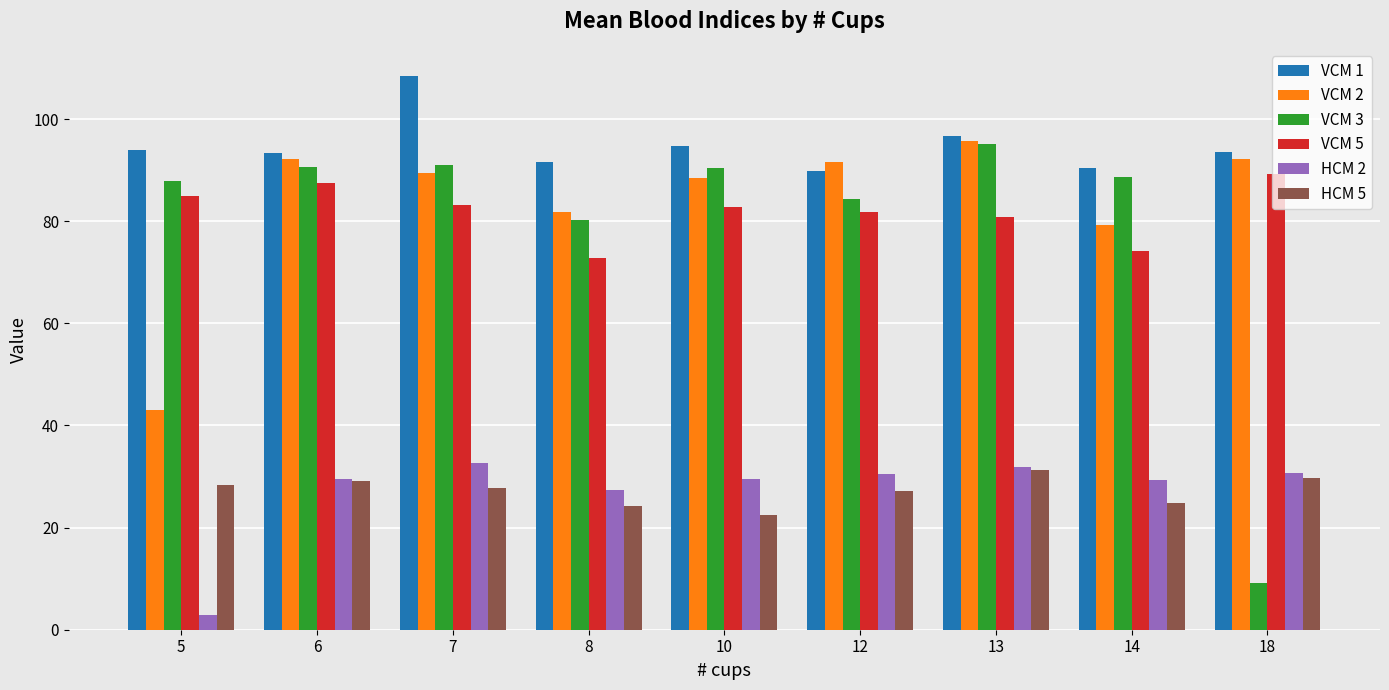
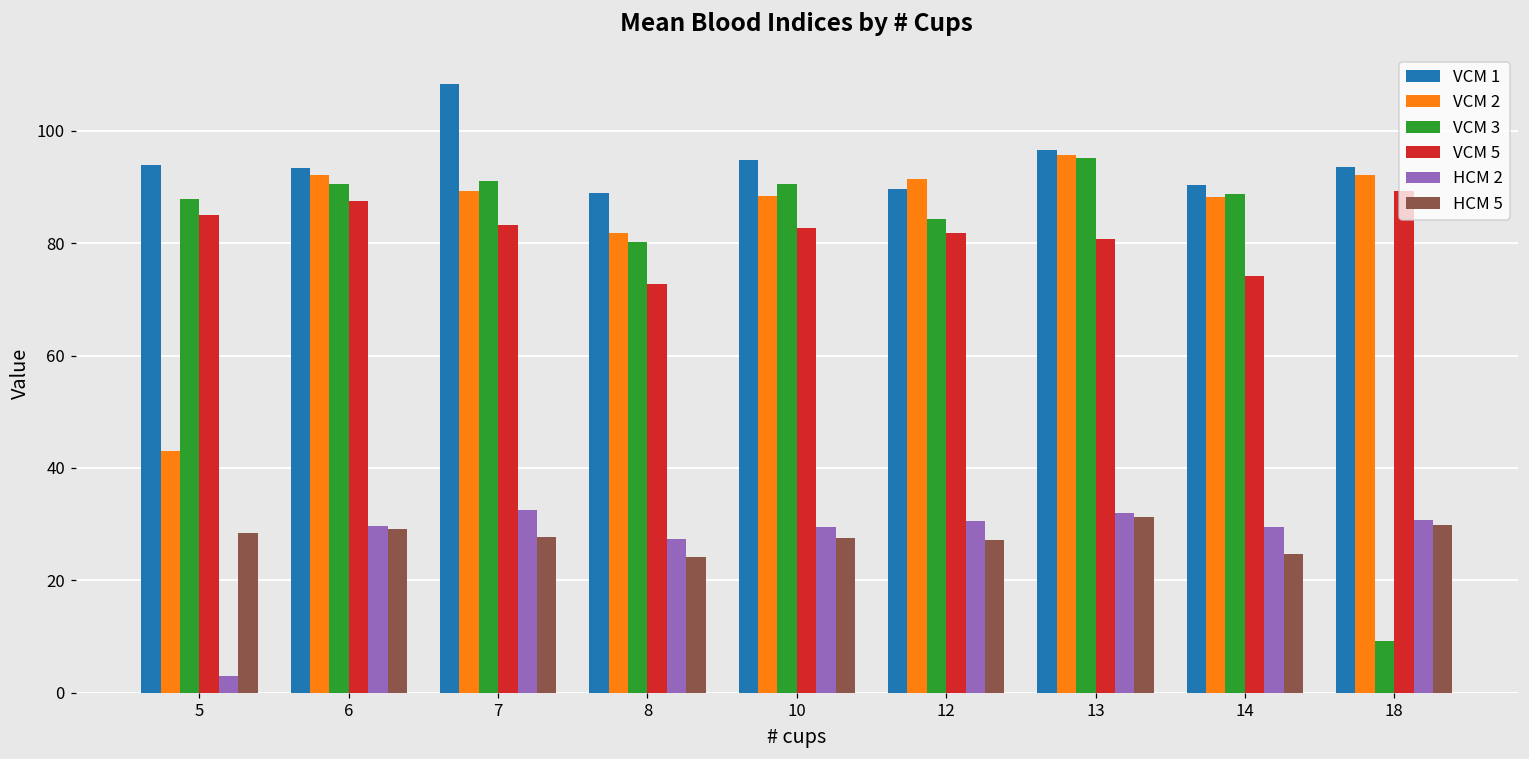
  {
    "VCM 1": {
      "5": 94,
      "6": 93,
      "7": 108,
-     "8": 92,
+     "8": 89,
      "10": 95,
      "12": 90,
      "13": 97,
      "14": 90,
      "18": 94
    },
    "VCM 2": {
      "5": 43,
      "6": 92,
      "7": 89,
      "8": 82,
      "10": 88,
      "12": 92,
      "13": 96,
-     "14": 79,
+     "14": 88,
      "18": 92
    },
    "VCM 3": {
      "5": 88,
      "6": 91,
      "7": 91,
      "8": 80,
      "10": 90,
      "12": 84,
      "13": 95,
      "14": 89,
      "18": 9
    },
    "VCM 5": {
      "5": 85,
      "6": 88,
      "7": 83,
      "8": 73,
      "10": 83,
      "12": 82,
      "13": 81,
      "14": 74
    },
    "HCM 2": {
      "5": 3,
      "6": 30,
      "7": 33,
      "8": 27,
      "10": 29,
      "12": 31,
      "13": 32,
      "14": 29,
      "18": 31
    },
    "HCM 5": {
      "5": 28,
      "6": 29,
      "7": 28,
      "8": 24,
-     "10": 22,
+     "10": 28,
      "12": 27,
      "13": 31,
      "14": 25,
      "18": 30
    }
  }
